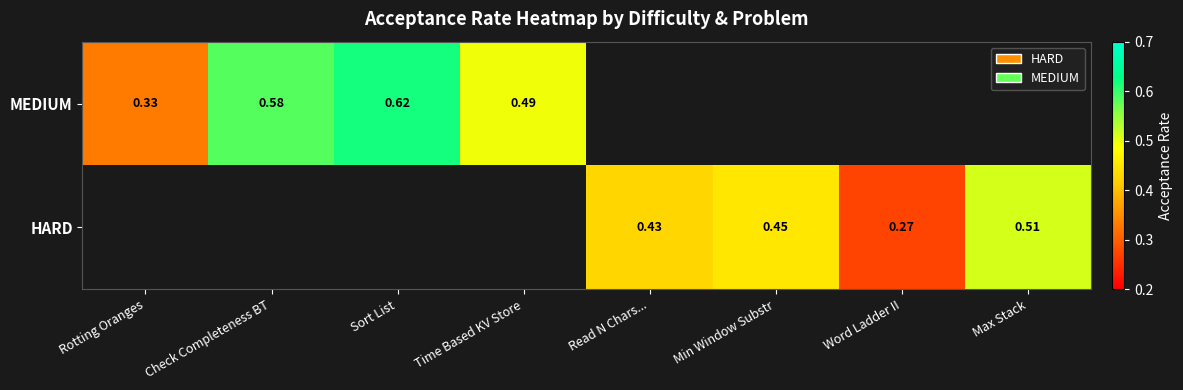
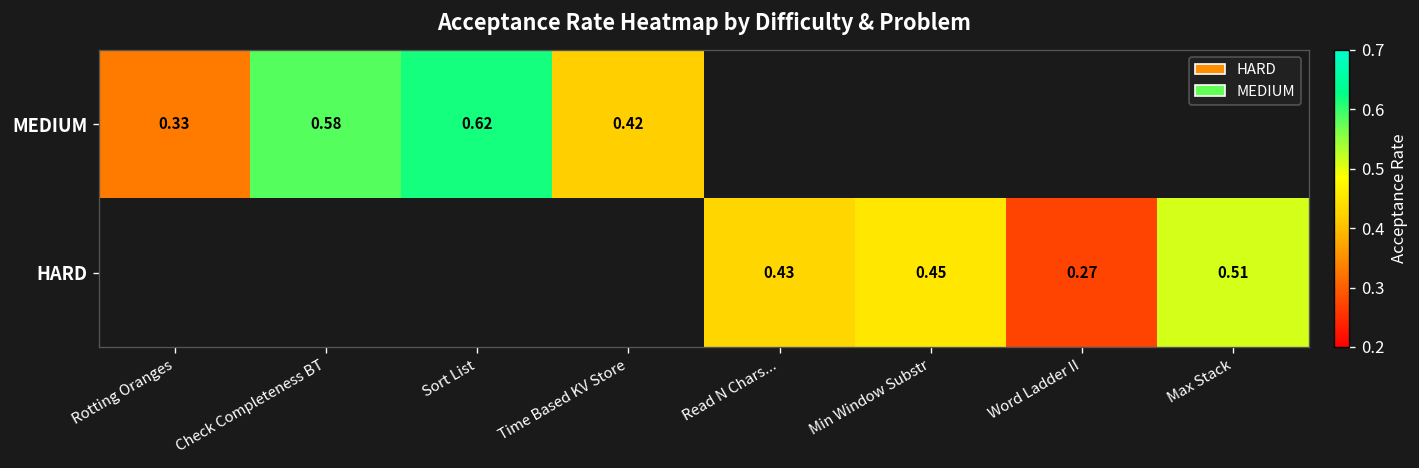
  {
    "MEDIUM": {
      "Rotting Oranges": 0.33,
      "Check Completeness BT": 0.58,
      "Sort List": 0.62,
-     "Time Based KV Store": 0.49
+     "Time Based KV Store": 0.42
    },
    "HARD": {
      "Read N Chars...": 0.43,
      "Min Window Substr": 0.45,
      "Word Ladder II": 0.27,
      "Max Stack": 0.51
    }
  }
